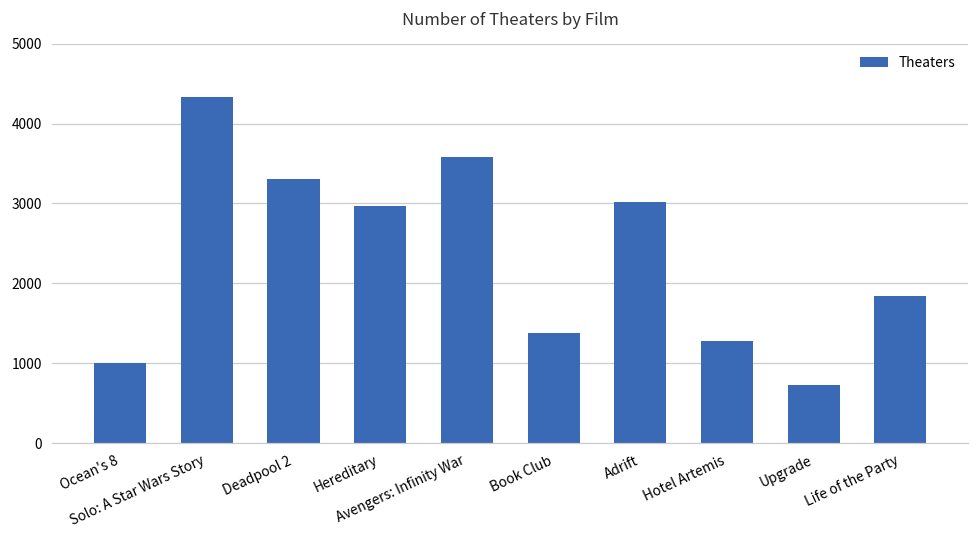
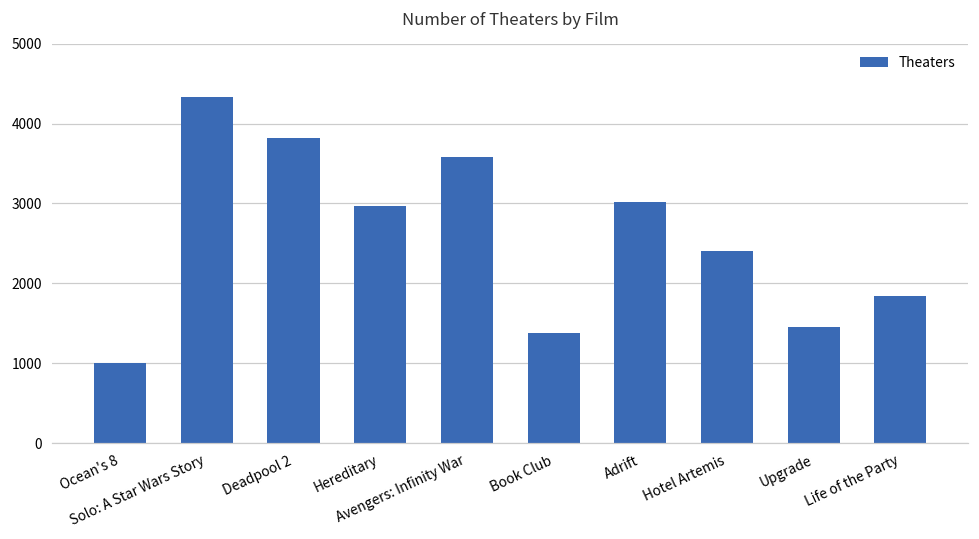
  {
    "Ocean's 8": 1000,
    "Solo: A Star Wars Story": 4300,
-   "Deadpool 2": 3300,
+   "Deadpool 2": 3800,
    "Hereditary": 3000,
    "Avengers: Infinity War": 3600,
    "Book Club": 1400,
    "Adrift": 3000,
-   "Hotel Artemis": 1300,
-   "Upgrade": 700,
+   "Hotel Artemis": 2400,
+   "Upgrade": 1500,
    "Life of the Party": 1800
  }
